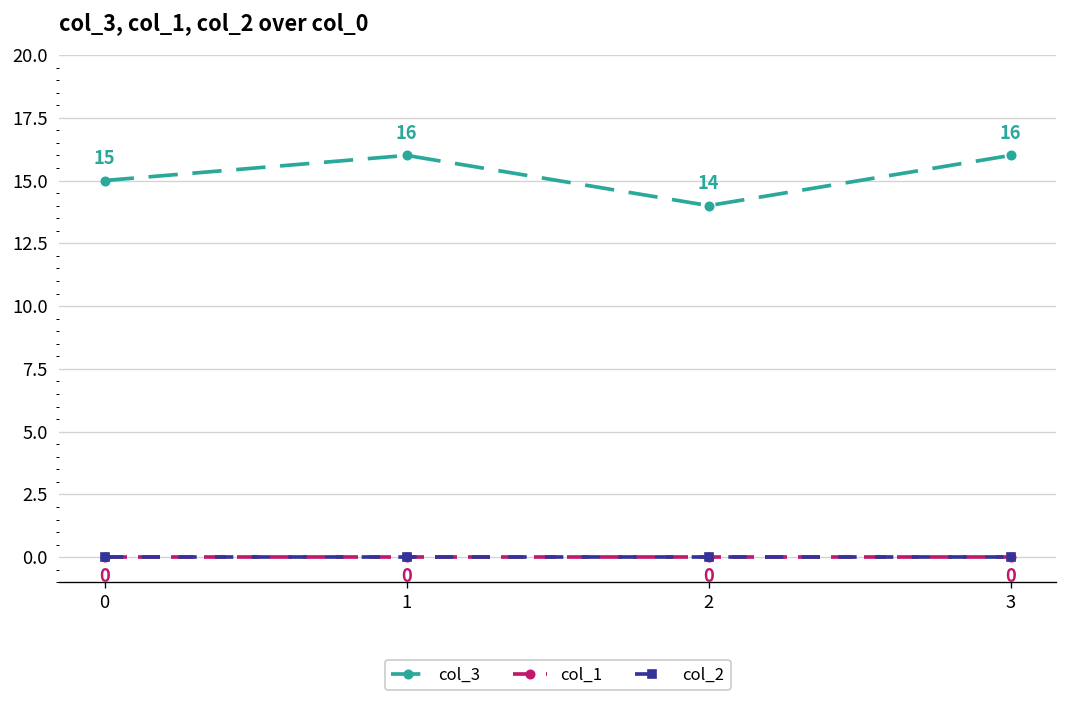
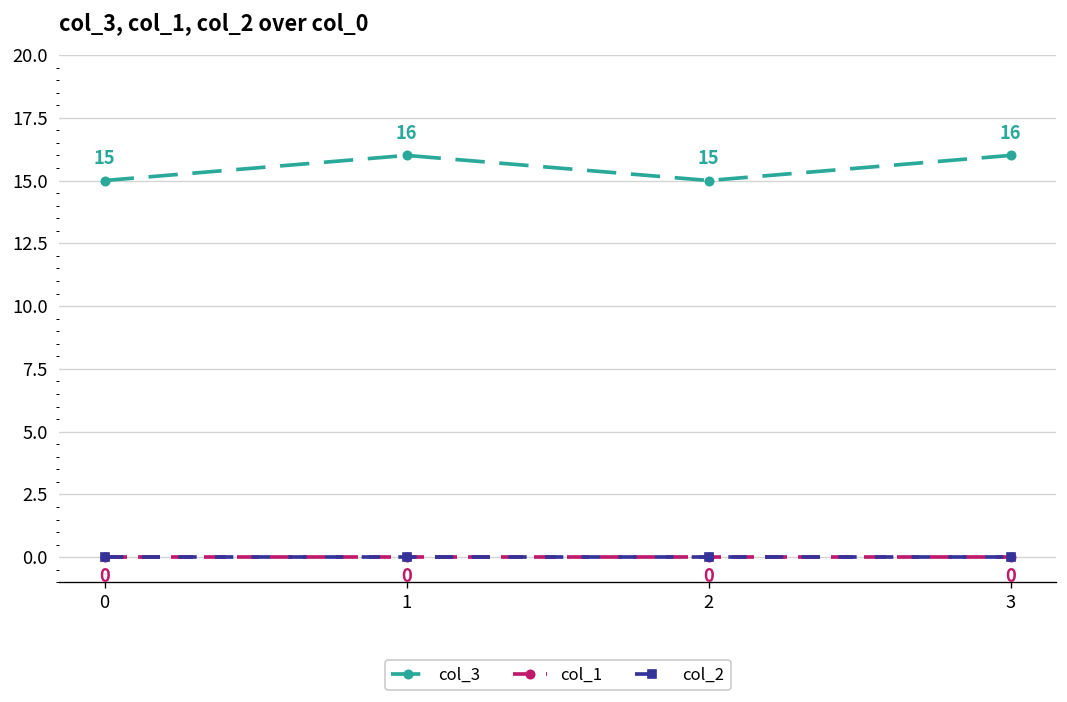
  {
    "col_3": {
      "0": 15,
      "1": 16,
-     "2": 14,
+     "2": 15,
      "3": 16
    },
    "col_2": {
      "0": 0,
      "1": 0,
      "2": 0,
      "3": 0
    }
  }
